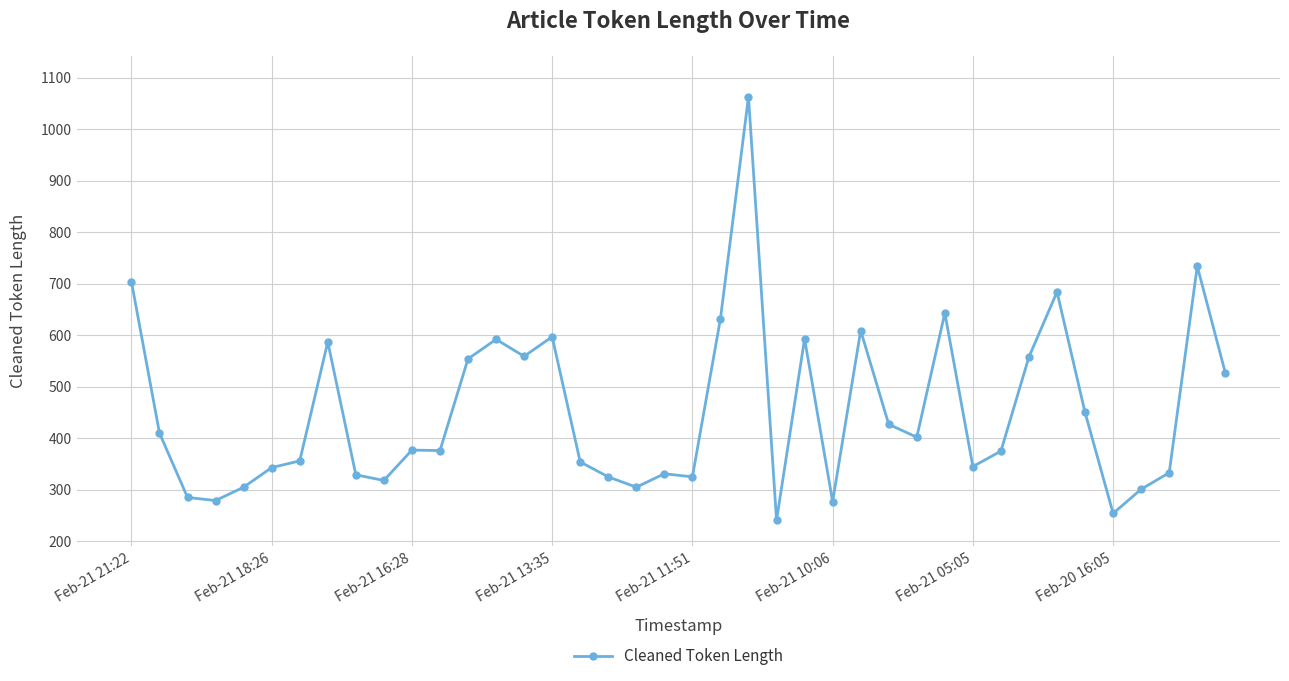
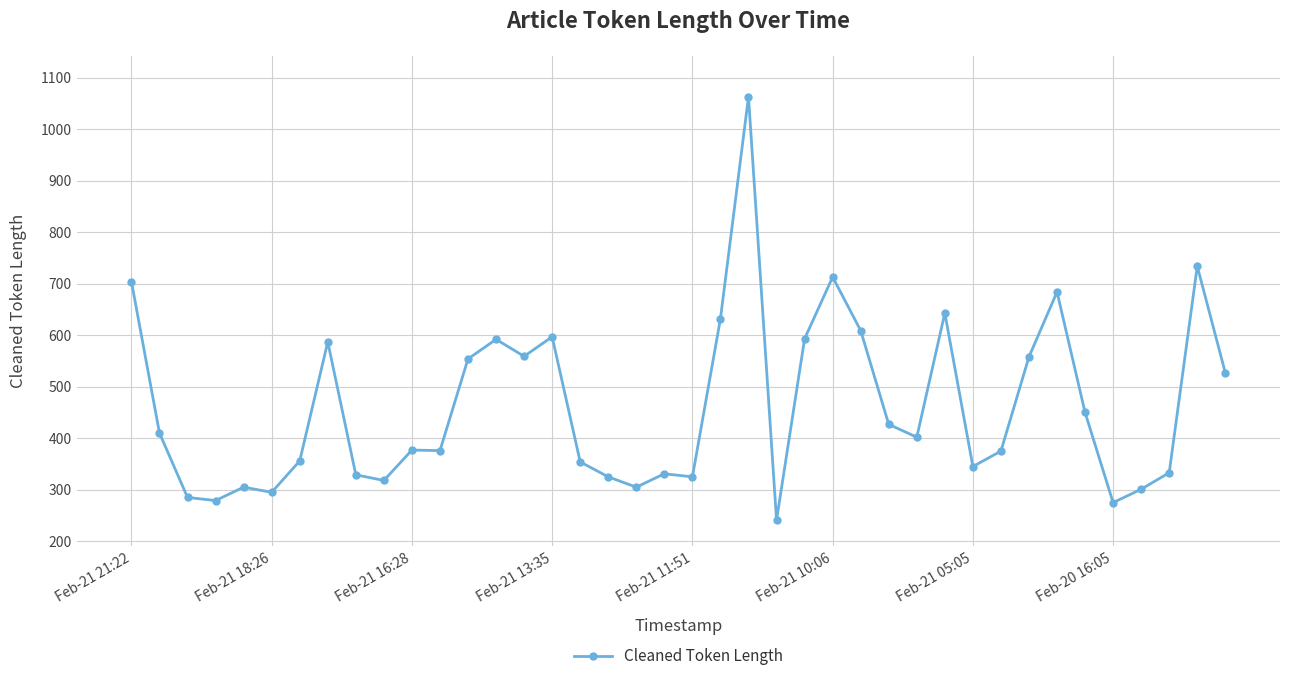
  {
    "Feb-21 21:22": 700,
-   "Feb-21 18:26": 340,
+   "Feb-21 18:26": 300,
    "Feb-21 16:28": 380,
    "Feb-21 13:35": 600,
    "Feb-21 11:51": 330,
-   "Feb-21 10:06": 280,
+   "Feb-21 10:06": 710,
    "Feb-21 05:05": 350,
-   "Feb-20 16:05": 250
+   "Feb-20 16:05": 280
  }
